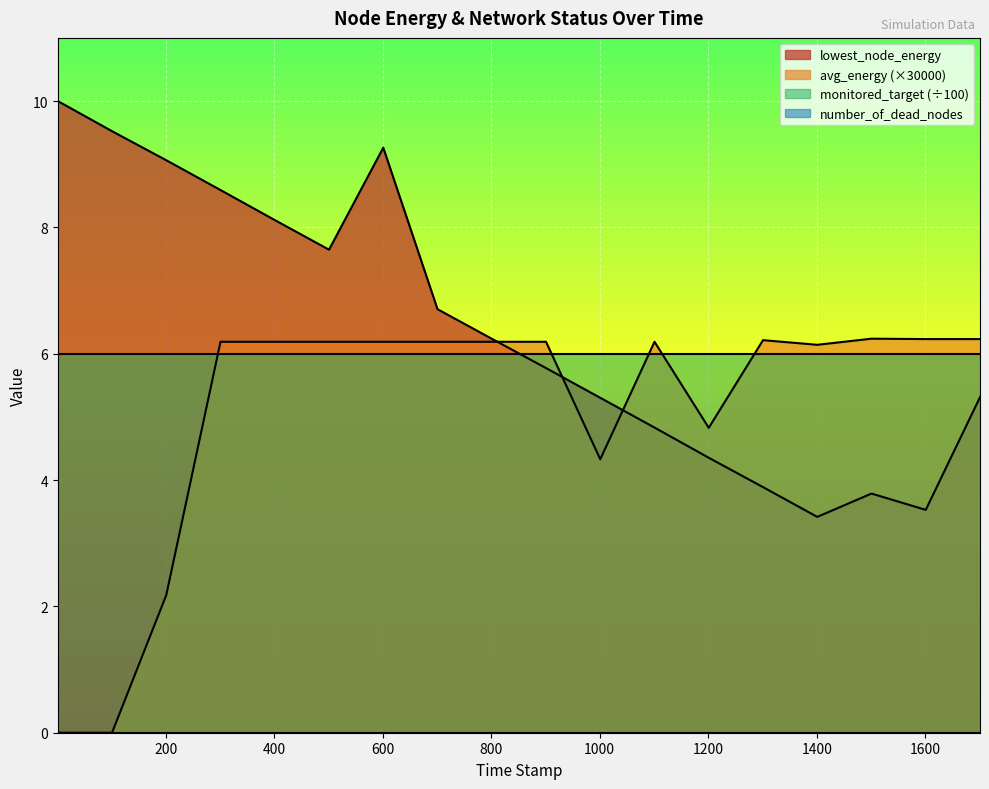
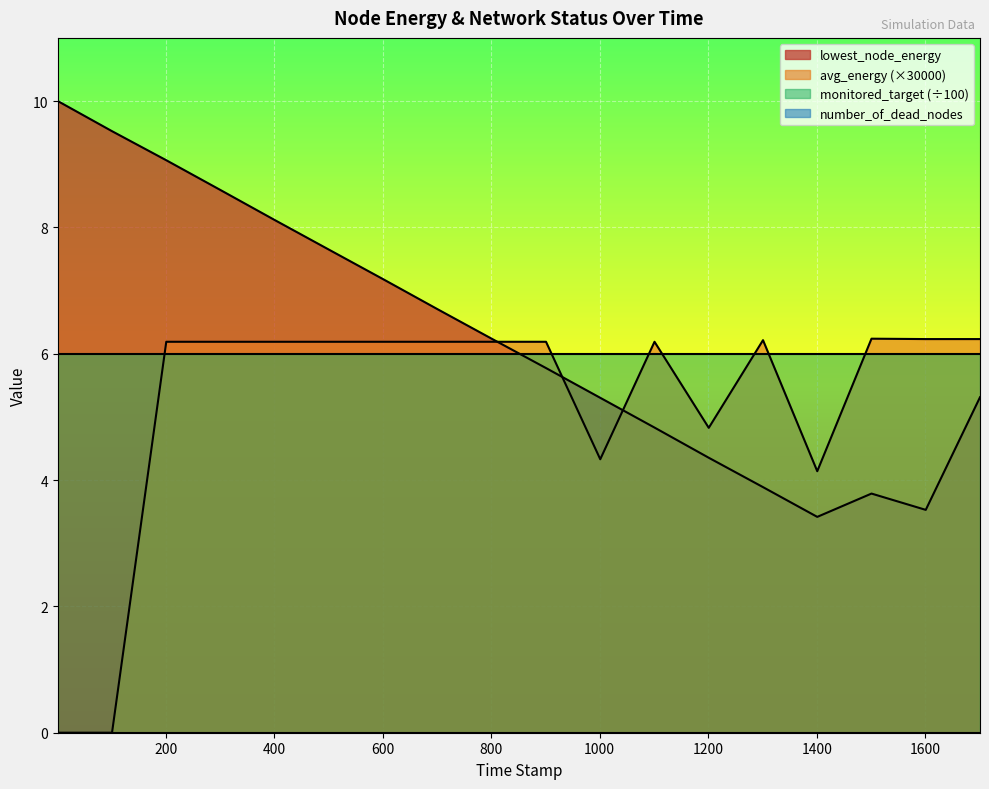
  {
    "lowest_node_energy": {
      "200": 9.1,
      "400": 8.1,
-     "600": 9.3,
+     "600": 7.2,
      "800": 6.2,
      "1000": 5.3,
      "1200": 4.4,
      "1400": 3.4,
      "1600": 3.5
    },
    "avg_energy (×30000)": {
-     "200": 2.2,
+     "200": 6.2,
      "400": 6.2,
      "600": 6.2,
      "800": 6.2,
      "1000": 4.3,
      "1200": 4.8,
-     "1400": 6.1,
+     "1400": 4.1,
      "1600": 6.2
    },
    "monitored_target (÷100)": {
      "200": 6.0,
      "400": 6.0,
      "600": 6.0,
      "800": 6.0,
      "1000": 6.0,
      "1200": 6.0,
      "1400": 6.0,
      "1600": 6.0
    },
    "number_of_dead_nodes": {
      "200": 0.0,
      "400": 0.0,
      "600": 0.0,
      "800": 0.0,
      "1000": 0.0,
      "1200": 0.0,
      "1400": 0.0,
      "1600": 0.0
    }
  }
